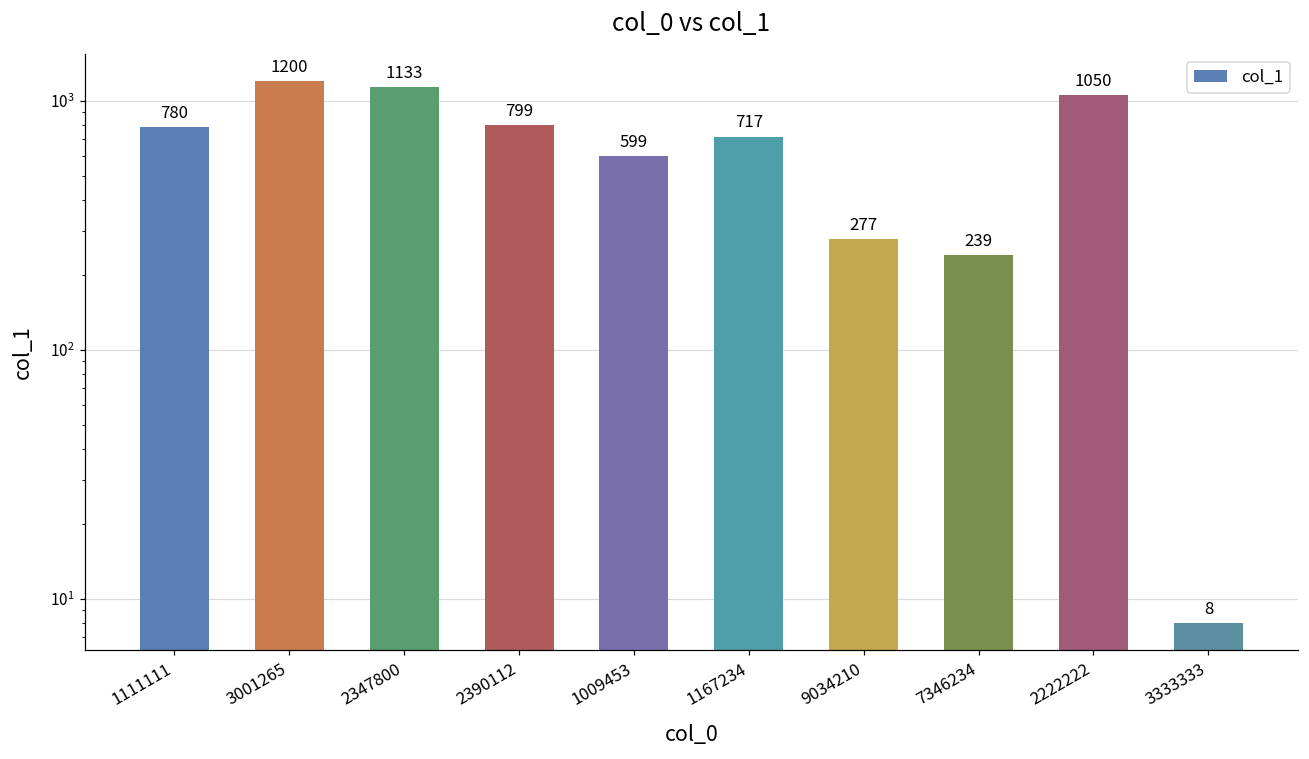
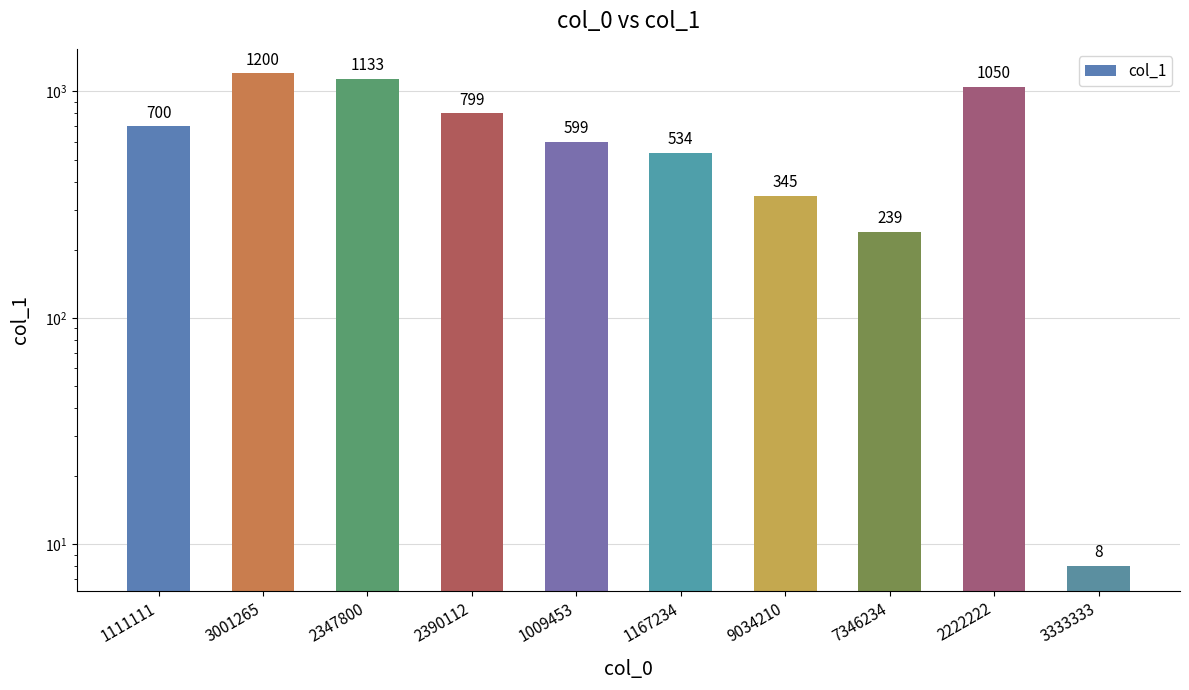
  {
-   "1111111": 780,
+   "1111111": 700,
    "3001265": 1200,
    "2347800": 1133,
    "2390112": 799,
    "1009453": 599,
-   "1167234": 717,
-   "9034210": 277,
+   "1167234": 534,
+   "9034210": 345,
    "7346234": 239,
    "2222222": 1050,
    "3333333": 8
  }
